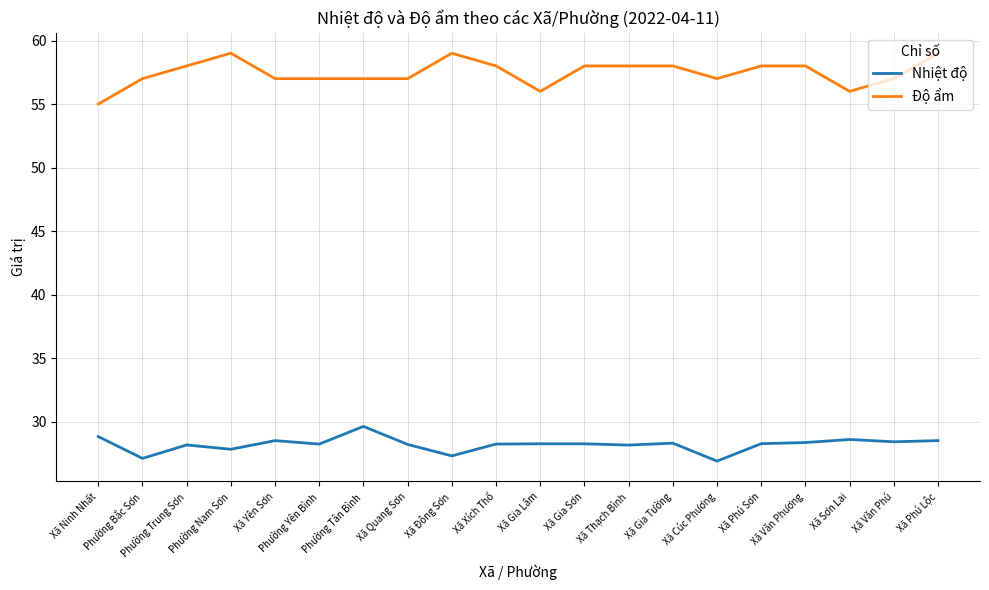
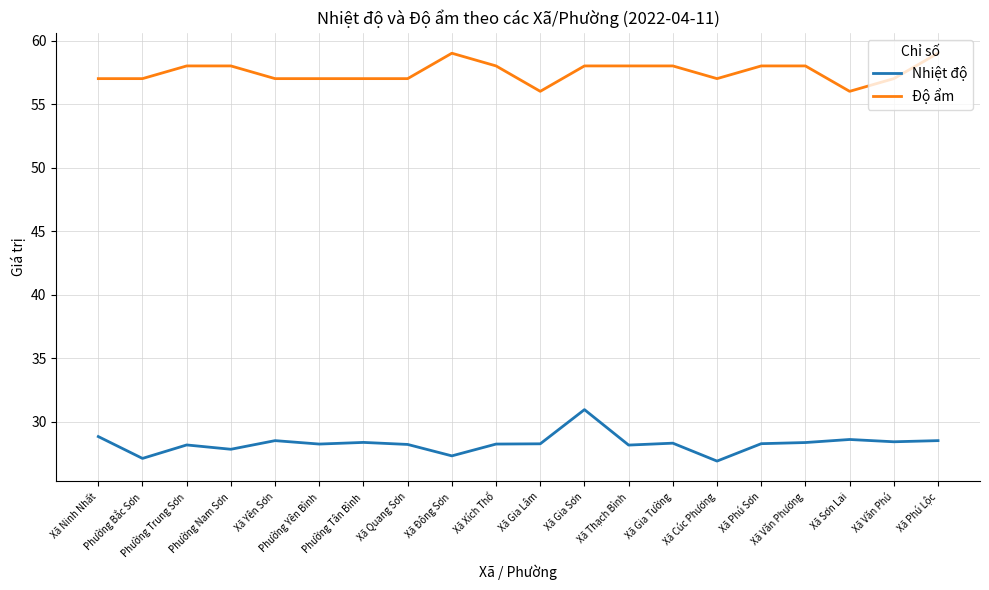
  {
    "Nhiệt độ": {
      "Xã Ninh Nhất": 28.8,
      "Phường Bắc Sơn": 27.1,
      "Phường Trung Sơn": 28.2,
      "Phường Nam Sơn": 27.8,
      "Xã Yên Sơn": 28.5,
      "Phường Yên Bình": 28.2,
-     "Phường Tân Bình": 29.6,
+     "Phường Tân Bình": 28.4,
      "Xã Quang Sơn": 28.2,
      "Xã Đông Sơn": 27.3,
      "Xã Xích Thổ": 28.2,
      "Xã Gia Lâm": 28.3,
-     "Xã Gia Sơn": 28.3,
+     "Xã Gia Sơn": 30.9,
      "Xã Thạch Bình": 28.2,
      "Xã Gia Tường": 28.3,
      "Xã Cúc Phương": 26.9,
      "Xã Phú Sơn": 28.3,
      "Xã Văn Phương": 28.4,
      "Xã Sơn Lai": 28.6,
      "Xã Văn Phú": 28.4,
      "Xã Phú Lộc": 28.5
    },
    "Độ ẩm": {
-     "Xã Ninh Nhất": 55,
+     "Xã Ninh Nhất": 57,
      "Phường Bắc Sơn": 57,
      "Phường Trung Sơn": 58,
-     "Phường Nam Sơn": 59,
+     "Phường Nam Sơn": 58,
      "Xã Yên Sơn": 57,
      "Phường Yên Bình": 57,
      "Phường Tân Bình": 57,
      "Xã Quang Sơn": 57,
      "Xã Đông Sơn": 59,
      "Xã Xích Thổ": 58,
      "Xã Gia Lâm": 56,
      "Xã Gia Sơn": 58,
      "Xã Thạch Bình": 58,
      "Xã Gia Tường": 58,
      "Xã Cúc Phương": 57,
      "Xã Phú Sơn": 58,
      "Xã Văn Phương": 58,
      "Xã Sơn Lai": 56
    }
  }
